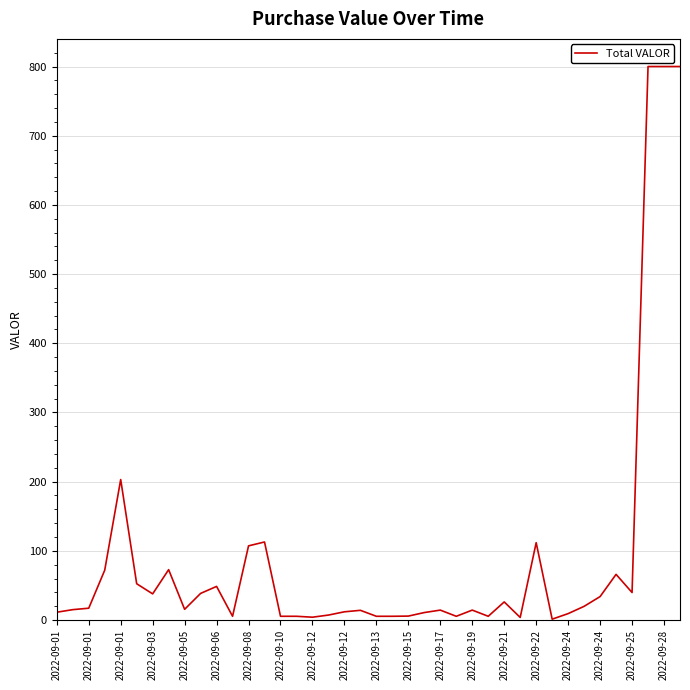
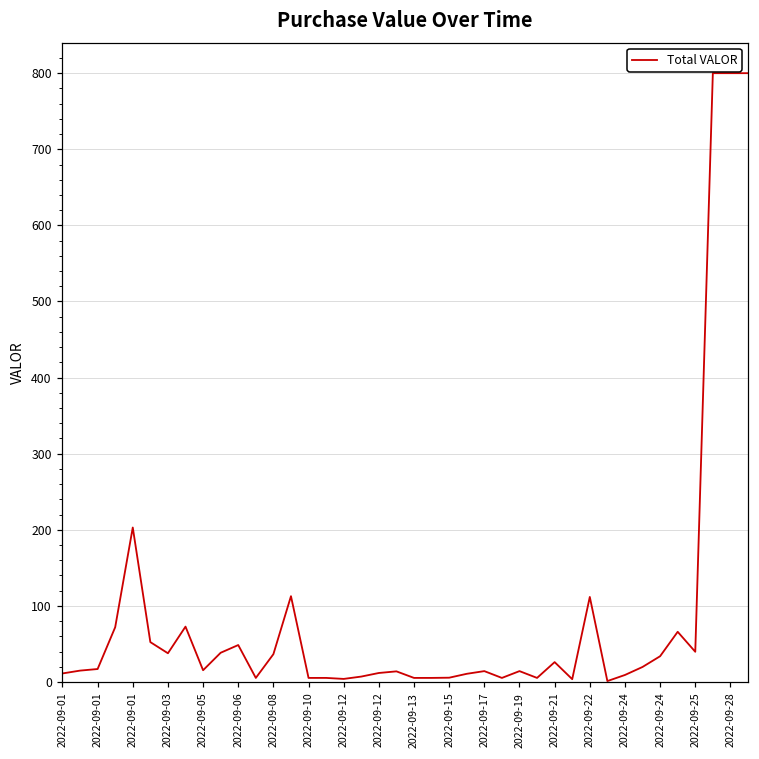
  {
    "2022-09-06": 50,
-   "2022-09-08": 110,
+   "2022-09-08": 40,
    "2022-09-10": 10,
    "2022-09-22": 110
  }
